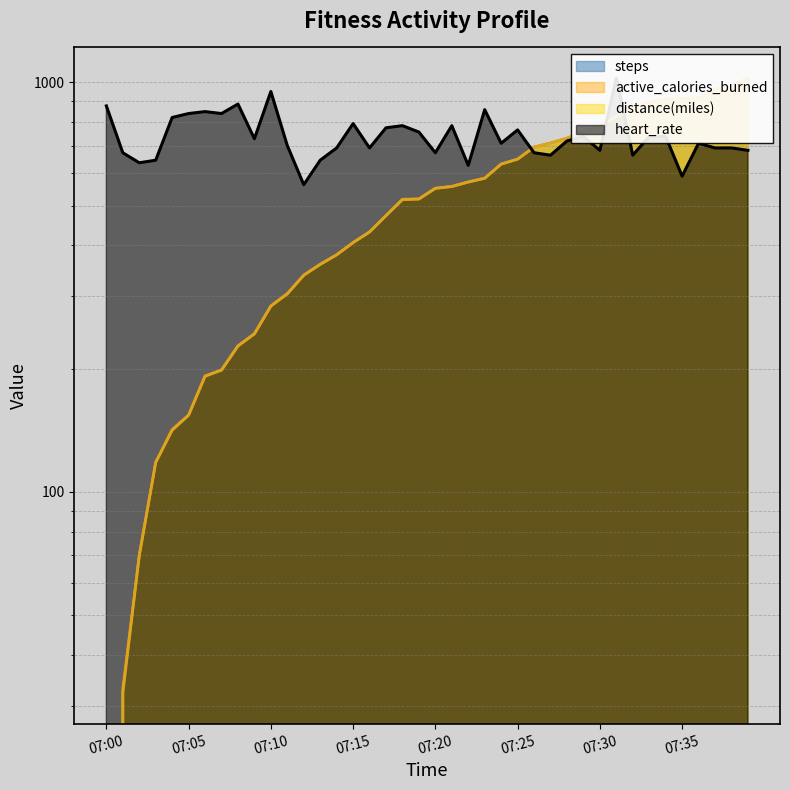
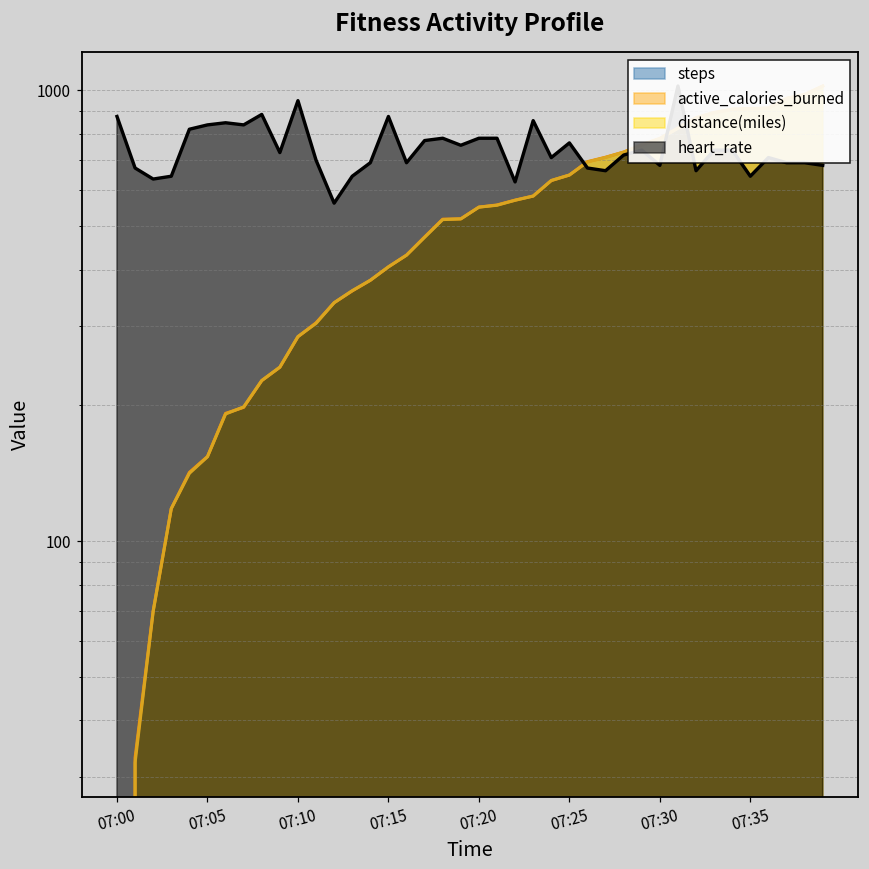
  {
    "heart_rate": {
      "07:00": 880,
      "07:05": 840,
      "07:10": 950,
-     "07:15": 790,
-     "07:20": 670,
+     "07:15": 880,
+     "07:20": 780,
      "07:25": 760,
      "07:30": 680,
-     "07:35": 590
+     "07:35": 650
    }
  }
